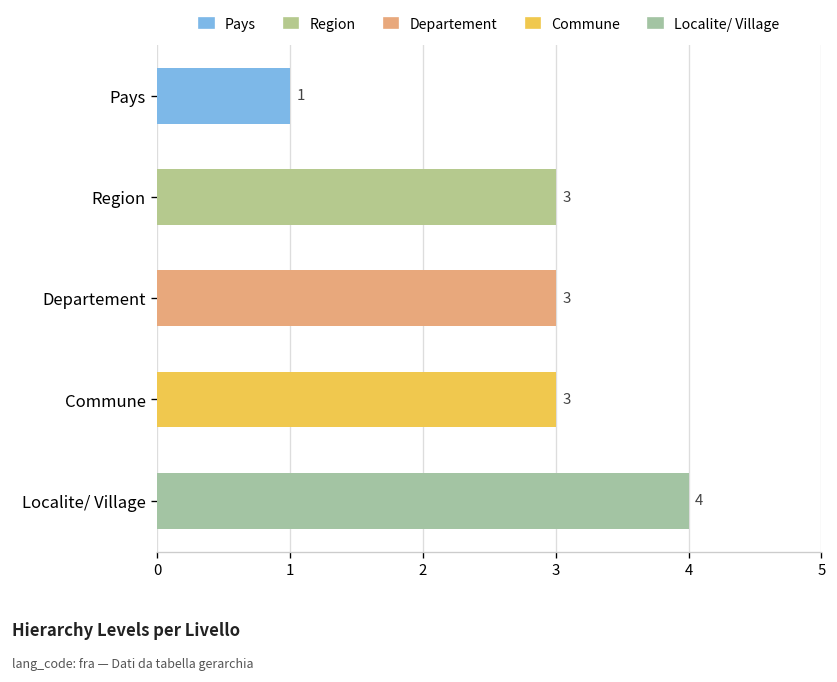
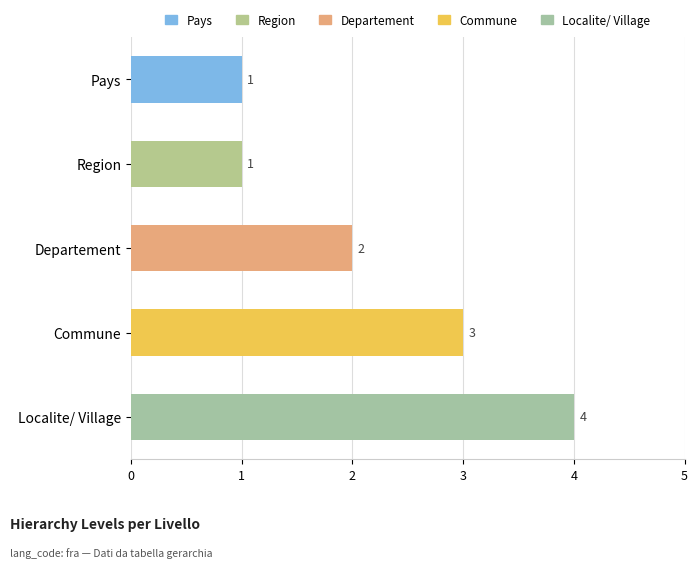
  {
    "Pays": 1,
-   "Region": 3,
-   "Departement": 3,
+   "Region": 1,
+   "Departement": 2,
    "Commune": 3,
    "Localite/ Village": 4
  }
